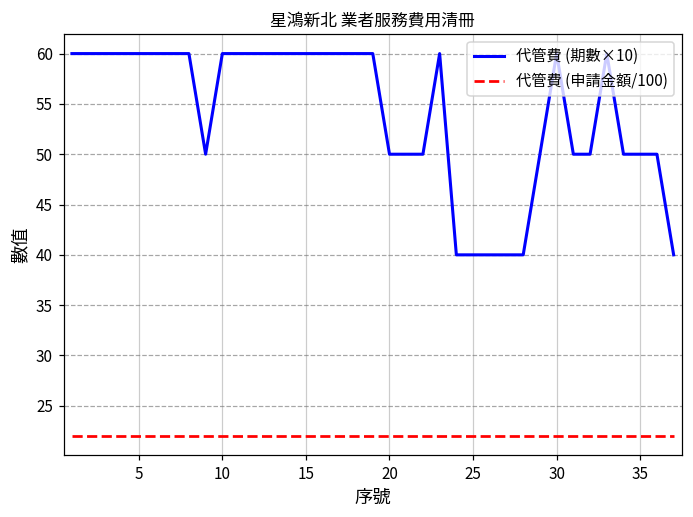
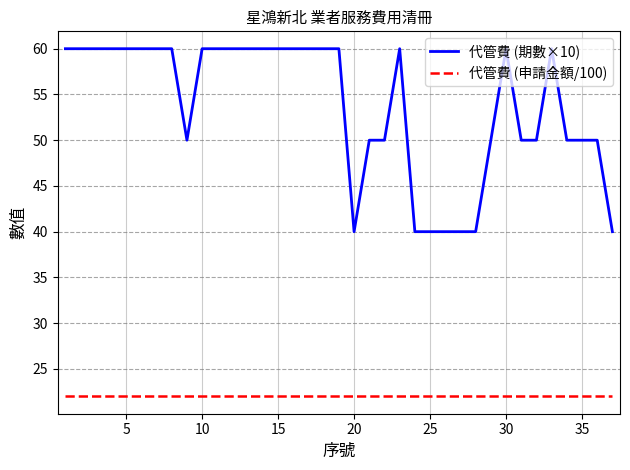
  {
    "代管費 (期數×10)": {
      "5": 60,
      "10": 60,
      "15": 60,
-     "20": 50,
+     "20": 40,
      "25": 40,
      "35": 50
    },
    "代管費 (申請金額/100)": {
      "5": 22,
      "10": 22,
      "15": 22,
      "20": 22,
      "25": 22,
      "30": 22,
      "35": 22
    }
  }
